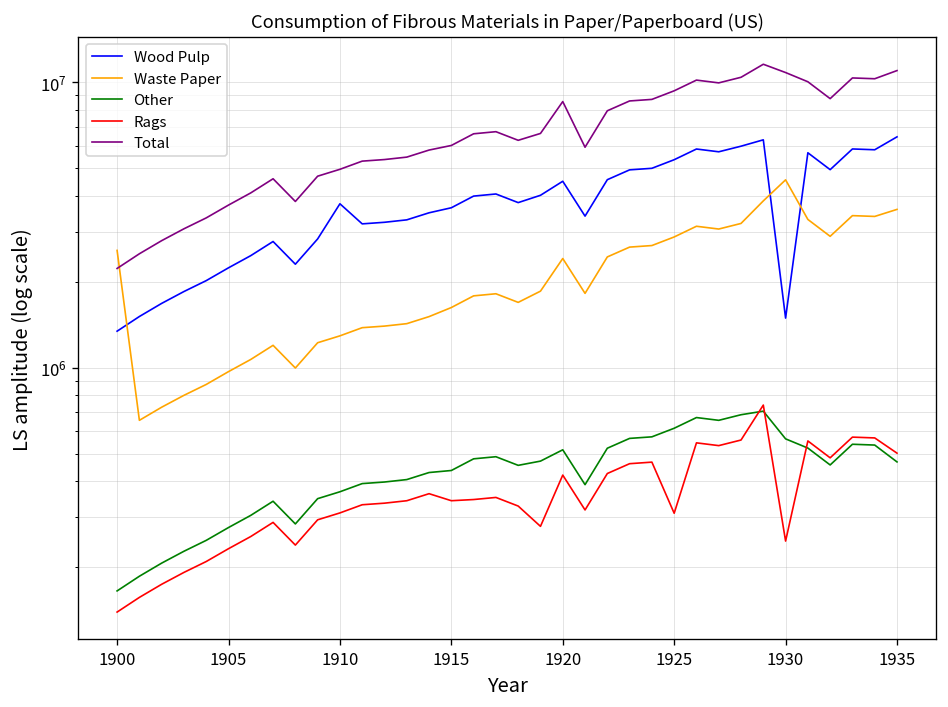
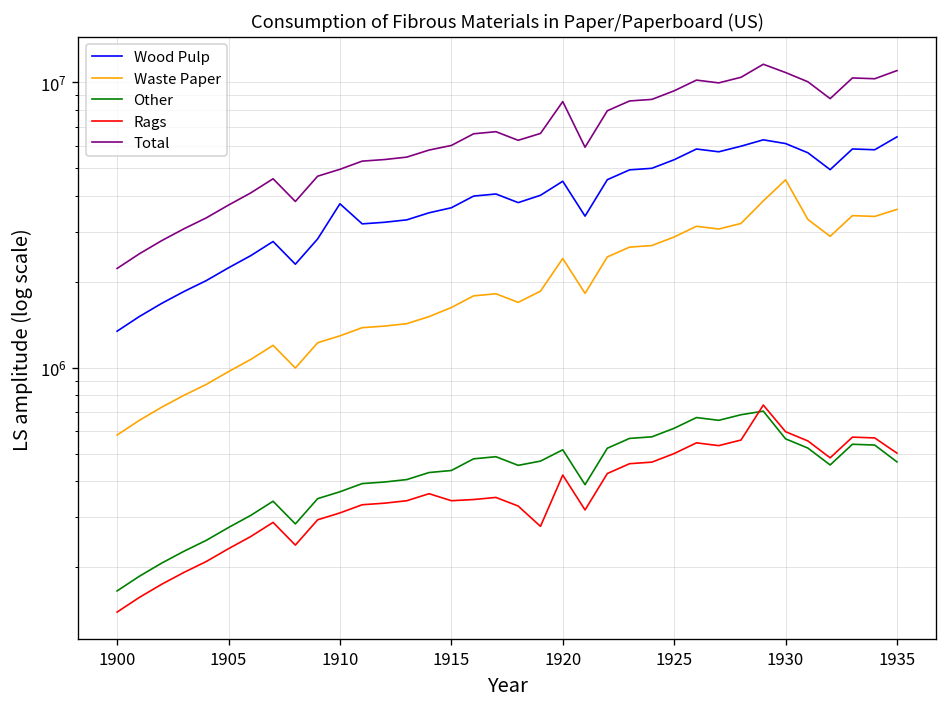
  {
    "Wood Pulp": {
      "1900": 1300000,
      "1905": 2200000,
      "1910": 3800000,
      "1915": 3600000,
      "1920": 4500000,
      "1925": 5400000,
-     "1930": 1500000,
+     "1930": 6100000,
      "1935": 6400000
    },
    "Waste Paper": {
-     "1900": 2600000,
+     "1900": 580000,
      "1905": 970000,
      "1910": 1300000,
      "1915": 1600000,
      "1920": 2400000,
      "1925": 2900000,
      "1930": 4600000,
      "1935": 3600000
    },
    "Other": {
      "1900": 170000,
      "1905": 280000,
      "1910": 370000,
      "1915": 440000,
      "1920": 520000,
      "1925": 610000,
      "1930": 560000,
      "1935": 470000
    },
    "Rags": {
      "1900": 140000,
      "1905": 230000,
      "1910": 310000,
      "1915": 340000,
      "1920": 420000,
-     "1925": 310000,
-     "1930": 250000,
+     "1925": 500000,
+     "1930": 600000,
      "1935": 500000
    },
    "Total": {
      "1900": 2200000,
      "1905": 3700000,
      "1910": 5000000,
      "1915": 6000000,
      "1920": 8600000,
      "1925": 9300000,
      "1930": 11000000,
      "1935": 11000000
    }
  }
